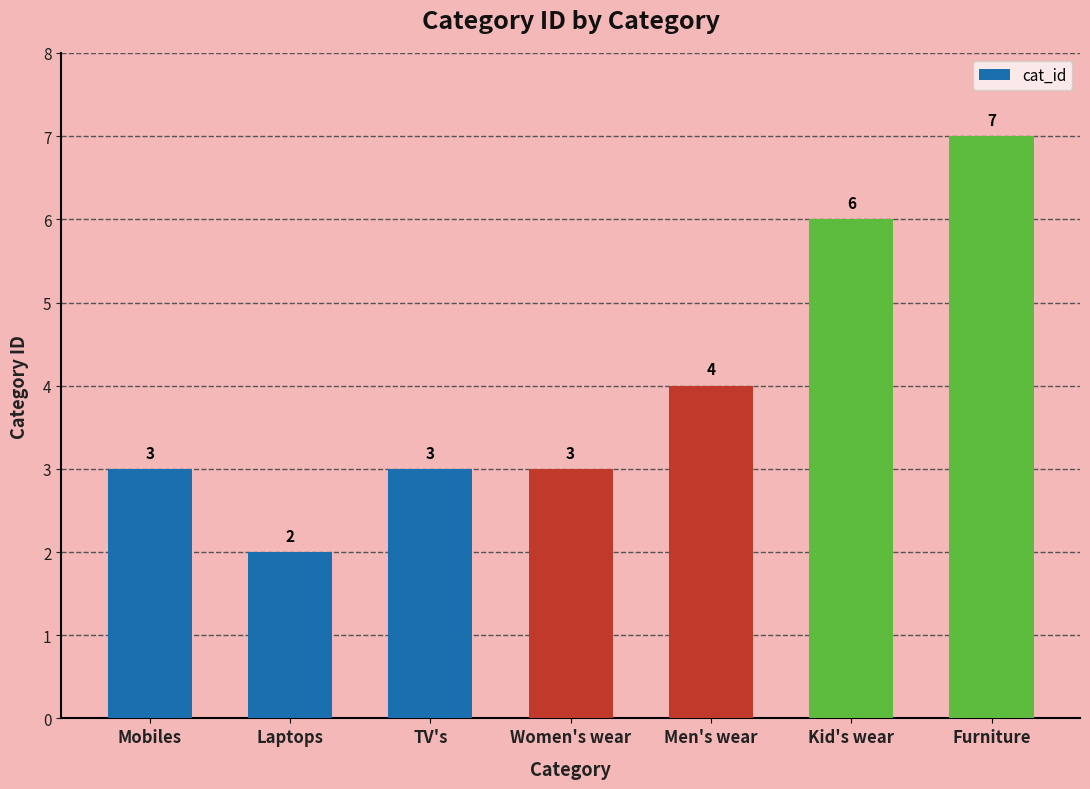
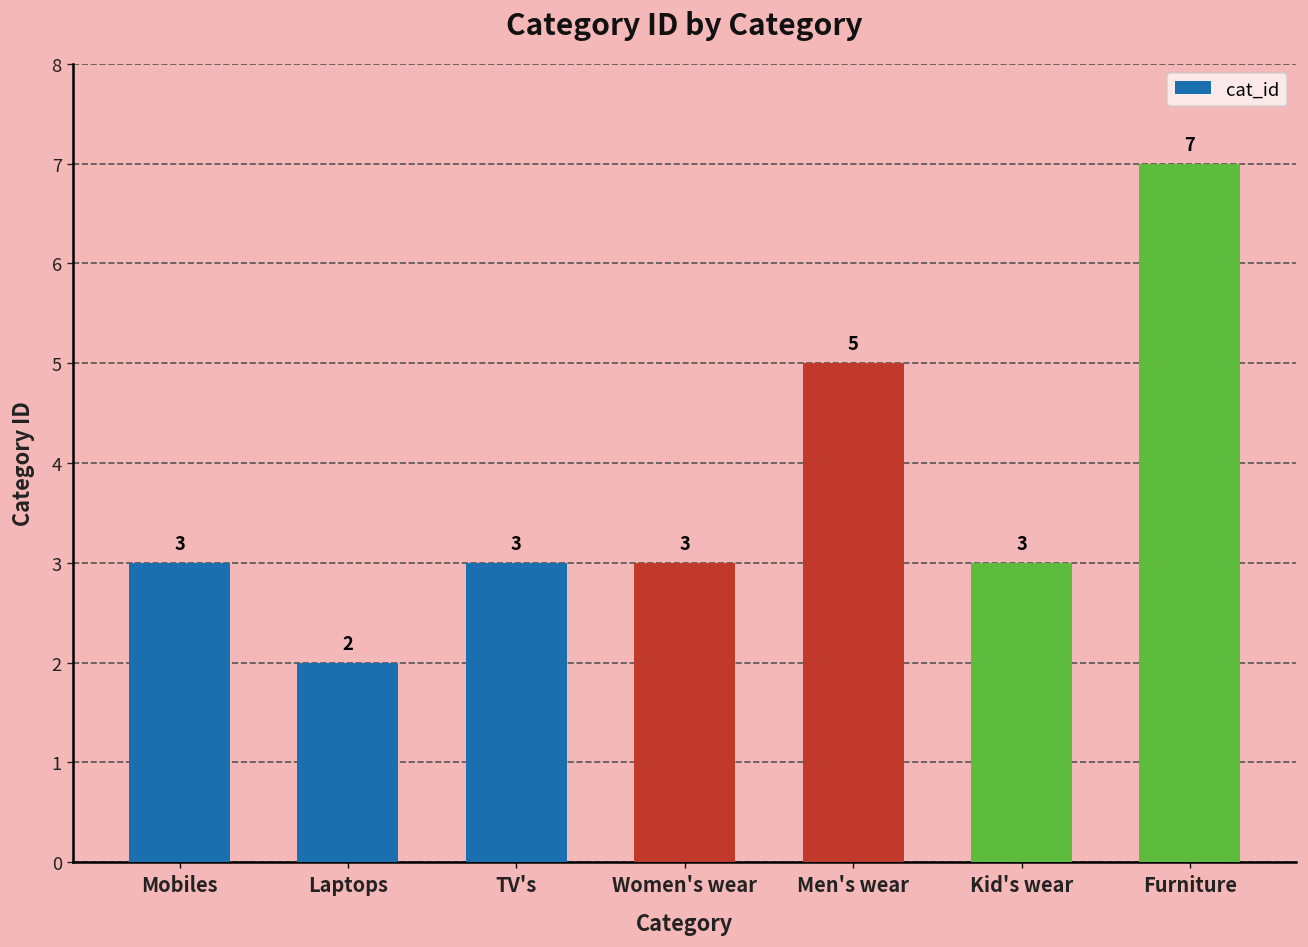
  {
    "Mobiles": 3,
    "Laptops": 2,
    "TV's": 3,
    "Women's wear": 3,
-   "Men's wear": 4,
-   "Kid's wear": 6,
+   "Men's wear": 5,
+   "Kid's wear": 3,
    "Furniture": 7
  }
